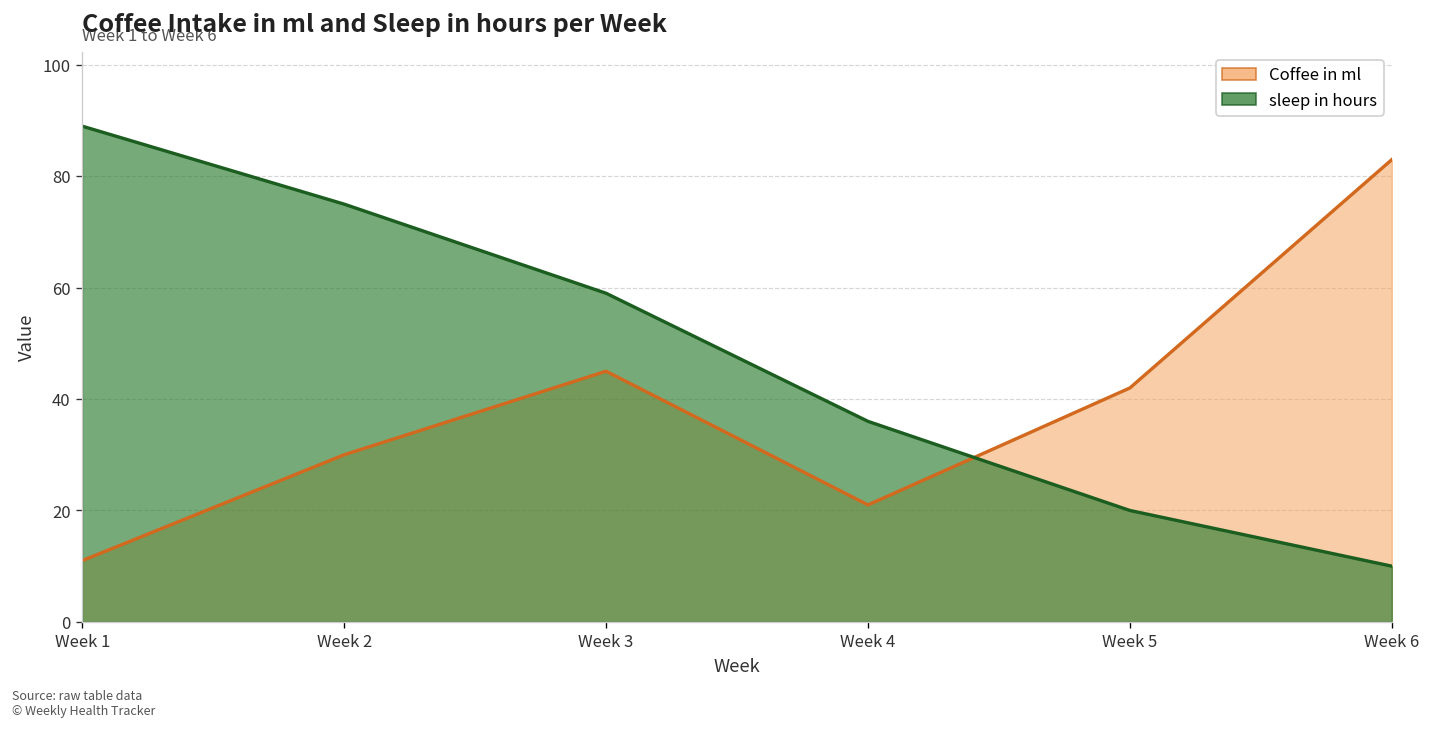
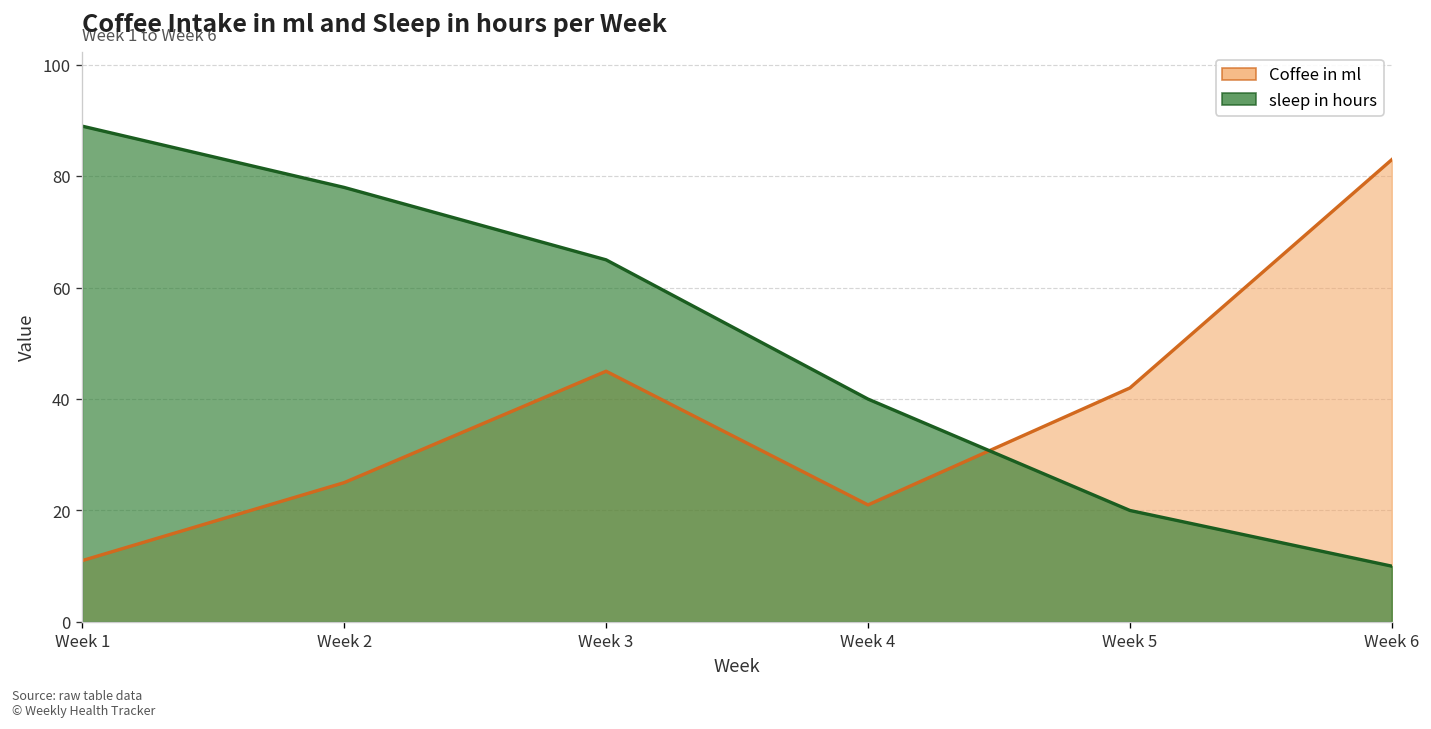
  {
    "Coffee in ml": {
      "Week 1": 11,
-     "Week 2": 30,
+     "Week 2": 25,
      "Week 3": 45,
      "Week 4": 21,
      "Week 5": 42,
      "Week 6": 83
    },
    "sleep in hours": {
      "Week 1": 89,
-     "Week 2": 75,
-     "Week 3": 59,
-     "Week 4": 36,
+     "Week 2": 78,
+     "Week 3": 65,
+     "Week 4": 40,
      "Week 5": 20,
      "Week 6": 10
    }
  }
